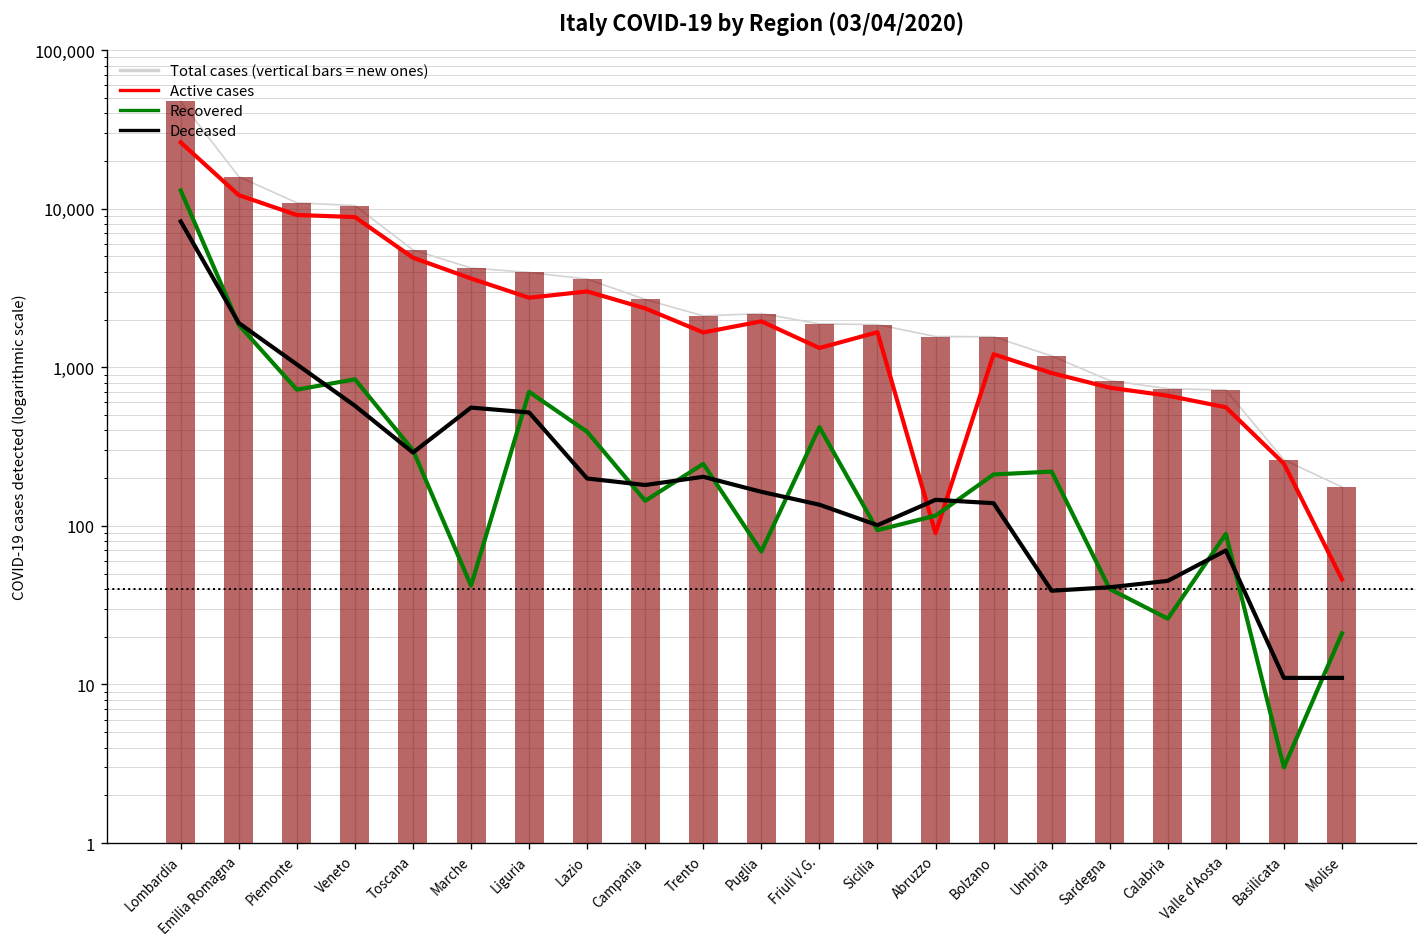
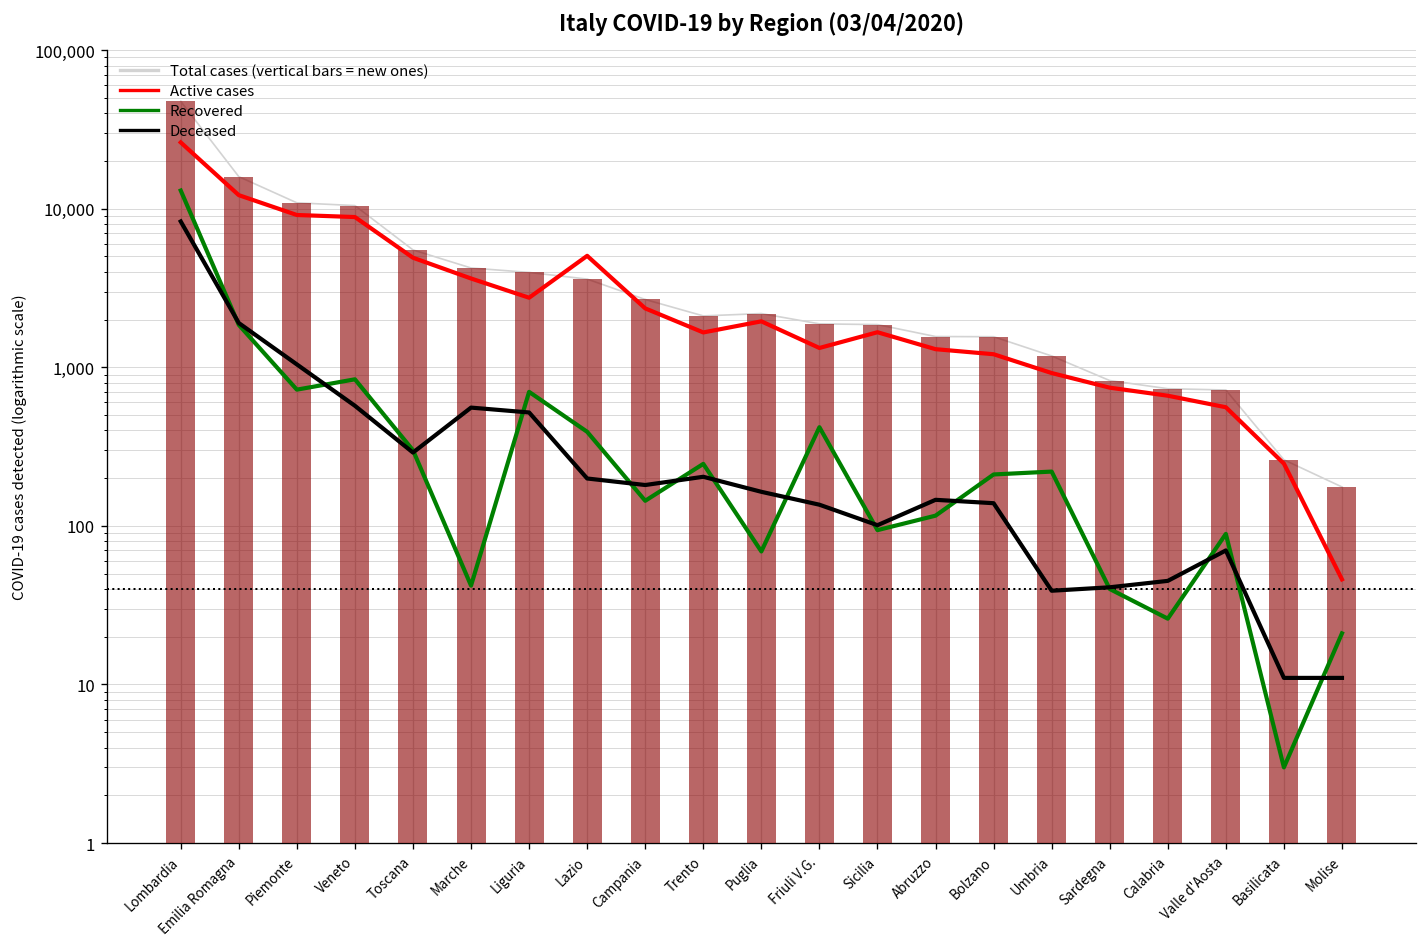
  {
    "Active cases": {
      "Lombardia": "26,000",
      "Emilia Romagna": "12,000",
      "Piemonte": "9,000",
      "Veneto": "9,000",
      "Toscana": "4,900",
      "Marche": "3,600",
      "Liguria": "2,700",
-     "Lazio": "3,000",
+     "Lazio": "5,000",
      "Campania": "2,400",
      "Trento": "1,700",
      "Puglia": "1,900",
      "Friuli V.G.": "1,300",
      "Sicilia": "1,700",
-     "Abruzzo": "90",
+     "Abruzzo": "1,300",
      "Bolzano": "1,200",
      "Umbria": "900",
      "Sardegna": "700",
      "Calabria": "700",
      "Valle d'Aosta": "560",
      "Basilicata": "250",
      "Molise": "46"
    },
    "Recovered": {
      "Lombardia": "13,000",
      "Piemonte": "700",
      "Veneto": "800",
      "Marche": "42",
      "Liguria": "700",
      "Lazio": "390",
      "Campania": "140",
      "Trento": "250",
      "Puglia": "70",
      "Friuli V.G.": "420",
      "Sicilia": "90",
      "Abruzzo": "120",
      "Bolzano": "210",
      "Umbria": "220",
      "Calabria": "26",
      "Valle d'Aosta": "90",
      "Basilicata": "3",
      "Molise": "21"
    },
    "Deceased": {
      "Lombardia": "8,000",
      "Piemonte": "1,000",
      "Veneto": "570",
      "Marche": "560",
      "Liguria": "520",
      "Lazio": "200",
      "Campania": "180",
      "Trento": "200",
      "Puglia": "160",
      "Friuli V.G.": "140",
      "Sicilia": "100",
      "Abruzzo": "150",
      "Bolzano": "140",
      "Umbria": "39",
      "Calabria": "45",
      "Valle d'Aosta": "70",
      "Basilicata": "11",
      "Molise": "11"
    }
  }
